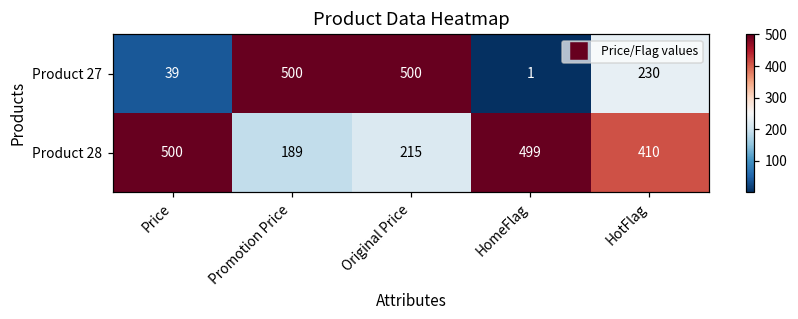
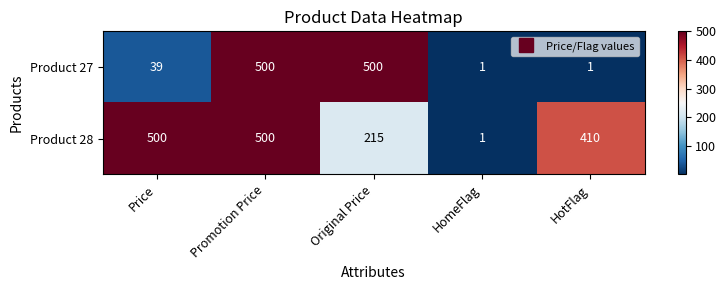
  {
    "Product 27": {
      "Price": 39,
      "Promotion Price": 500,
      "Original Price": 500,
      "HomeFlag": 1,
-     "HotFlag": 230
+     "HotFlag": 1
    },
    "Product 28": {
      "Price": 500,
-     "Promotion Price": 189,
+     "Promotion Price": 500,
      "Original Price": 215,
-     "HomeFlag": 499,
+     "HomeFlag": 1,
      "HotFlag": 410
    }
  }
